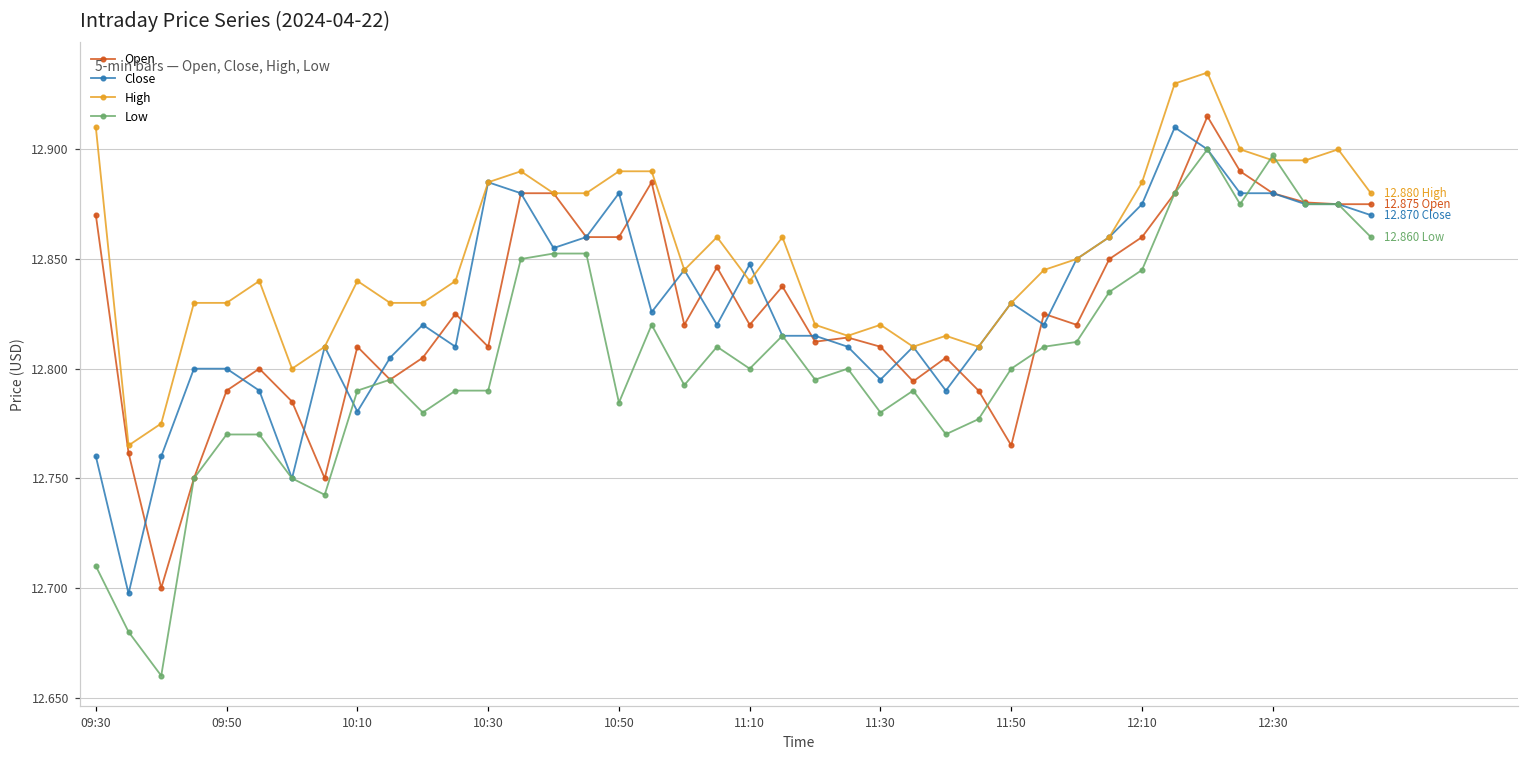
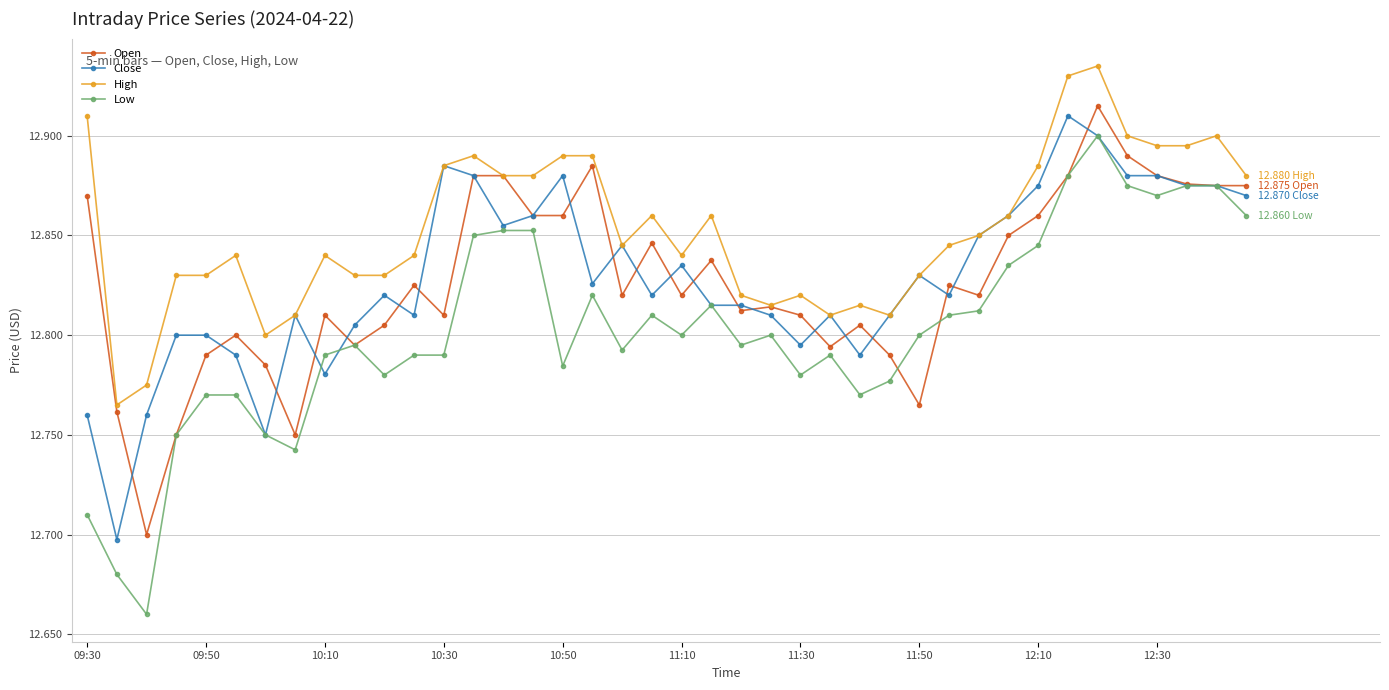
  {
    "Open": {
      "09:30": 12.870,
      "09:50": 12.790,
      "10:10": 12.810,
      "10:30": 12.810,
      "10:50": 12.860,
      "11:10": 12.820,
      "11:30": 12.810,
      "11:50": 12.765,
      "12:10": 12.860
    },
    "Close": {
      "09:30": 12.760,
      "09:50": 12.800,
      "10:10": 12.780,
      "10:50": 12.880,
-     "11:10": 12.848,
+     "11:10": 12.835,
      "11:30": 12.795,
      "12:10": 12.875
    },
    "High": {
      "09:30": 12.910,
      "09:50": 12.830,
      "10:10": 12.840,
      "10:50": 12.890,
      "11:10": 12.840,
      "11:30": 12.820,
      "12:10": 12.885,
      "12:30": 12.895
    },
    "Low": {
      "09:30": 12.710,
      "09:50": 12.770,
      "10:10": 12.790,
      "10:30": 12.790,
      "10:50": 12.785,
      "11:10": 12.800,
      "11:30": 12.780,
      "11:50": 12.800,
      "12:10": 12.845,
-     "12:30": 12.897
+     "12:30": 12.870
    }
  }
